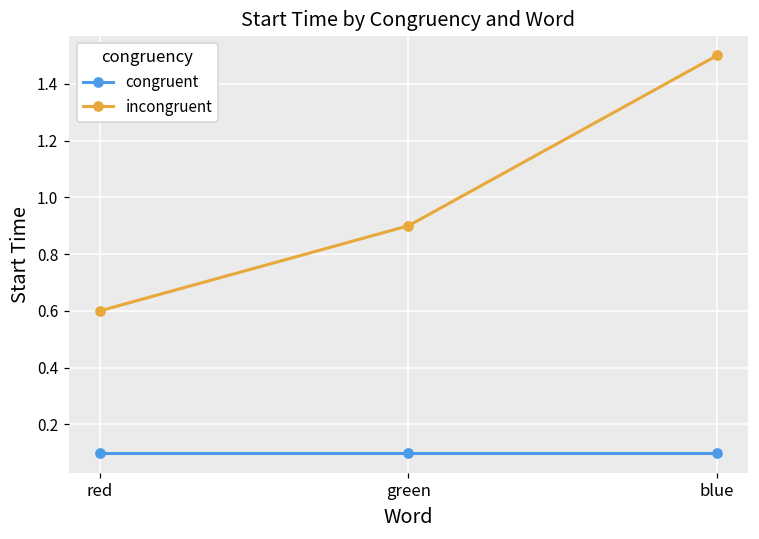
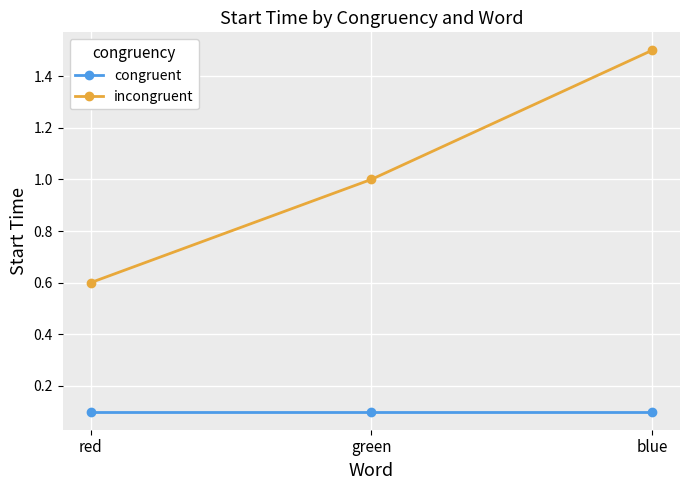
  {
    "congruent": {
      "red": 0.1,
      "green": 0.1,
      "blue": 0.1
    },
    "incongruent": {
      "red": 0.6,
-     "green": 0.9,
+     "green": 1.0,
      "blue": 1.5
    }
  }
